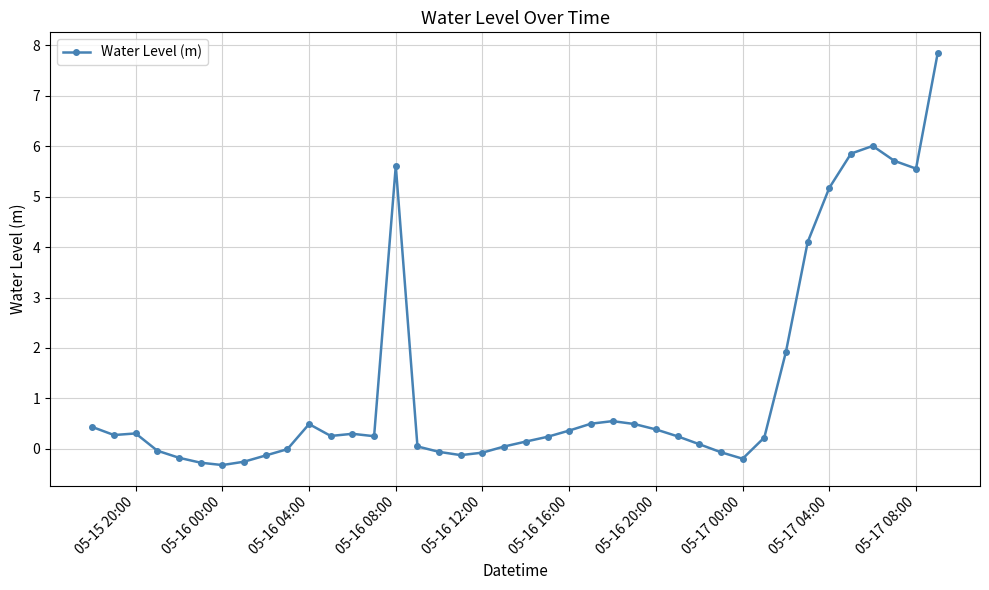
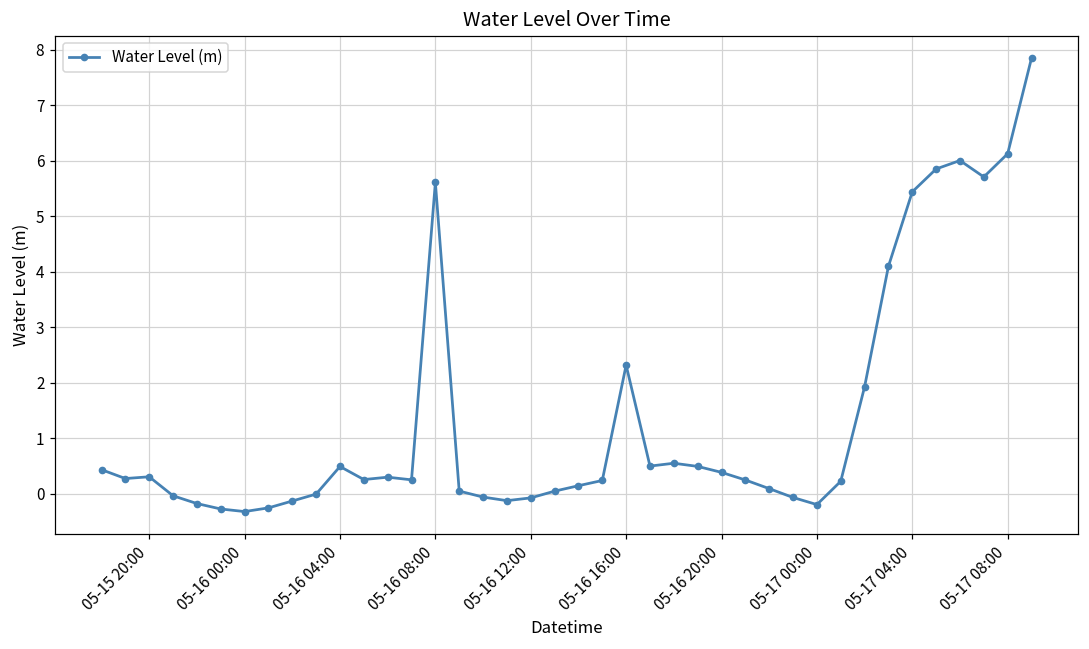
  {
    "05-15 20:00": 0.3,
    "05-16 00:00": -0.3,
    "05-16 04:00": 0.5,
    "05-16 08:00": 5.6,
    "05-16 12:00": -0.1,
-   "05-16 16:00": 0.4,
+   "05-16 16:00": 2.3,
    "05-16 20:00": 0.4,
    "05-17 00:00": -0.2,
-   "05-17 04:00": 5.2,
-   "05-17 08:00": 5.6
+   "05-17 04:00": 5.4,
+   "05-17 08:00": 6.1
  }
